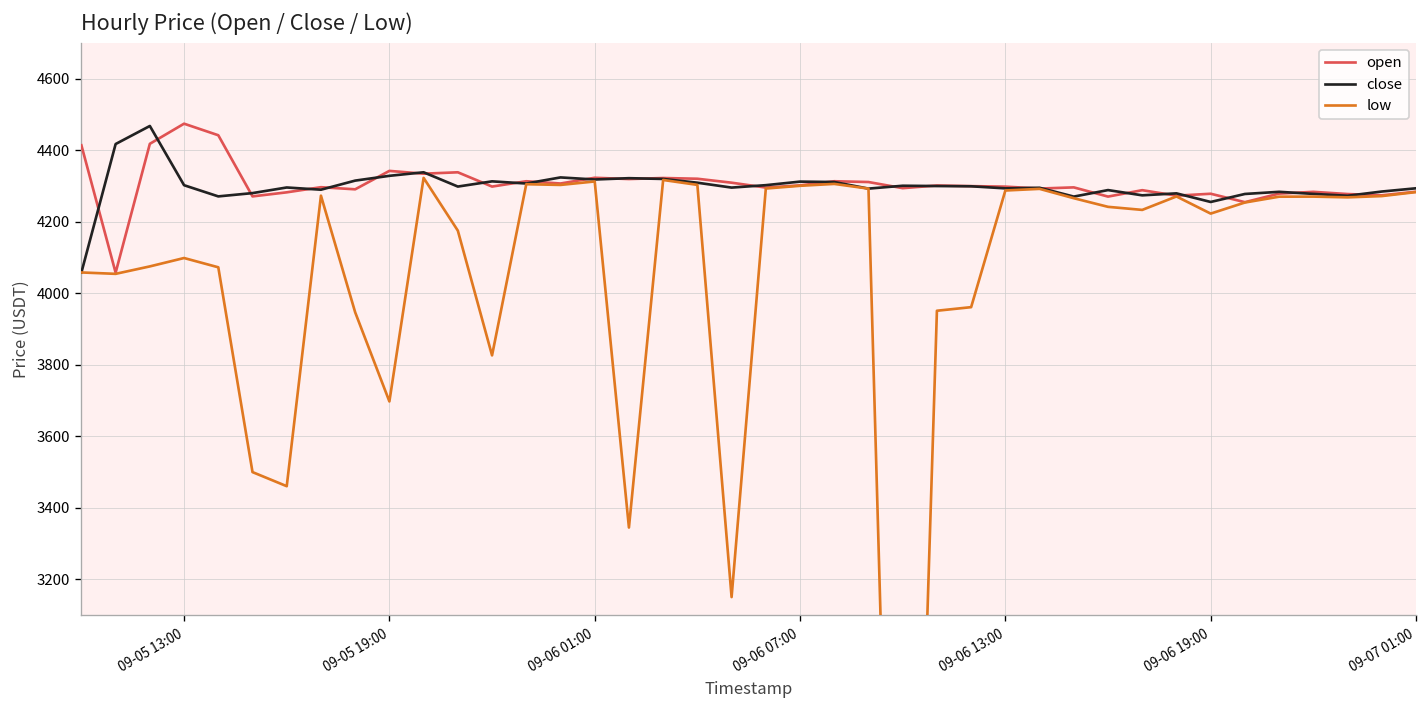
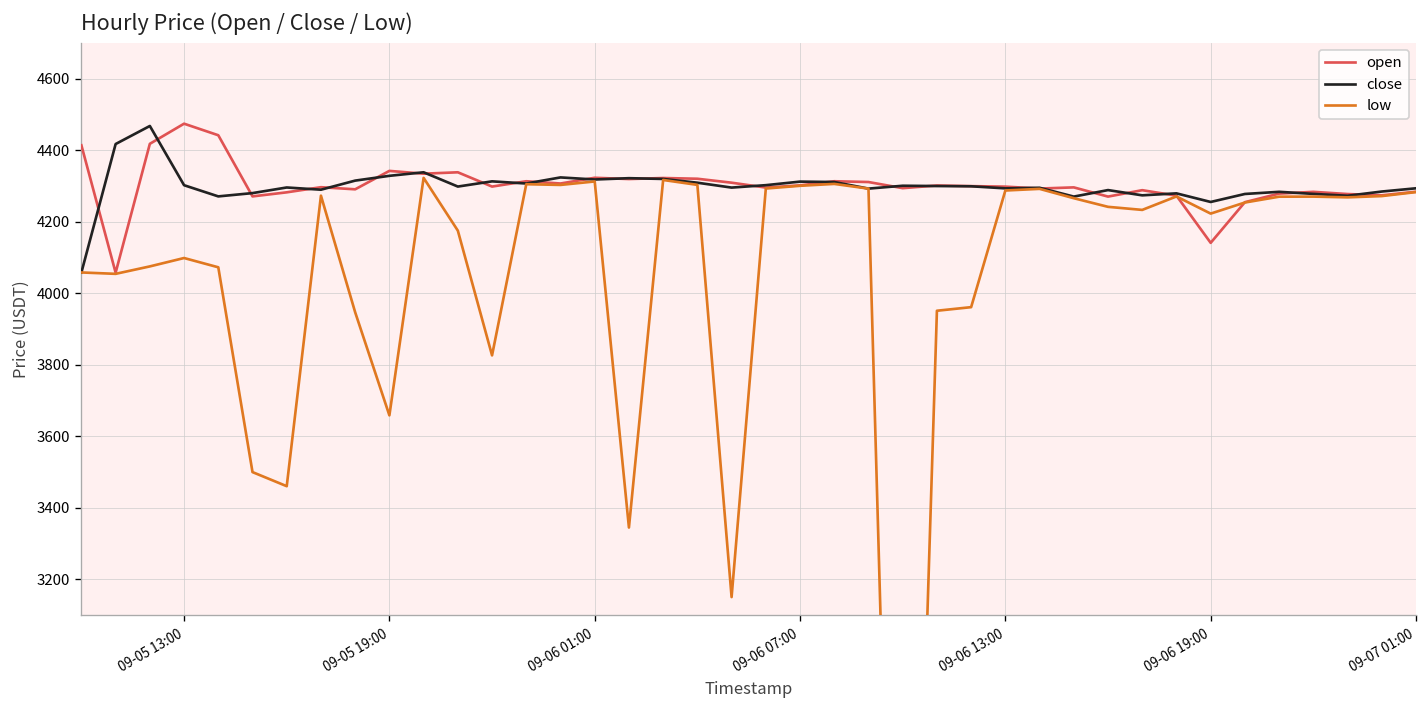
  {
    "open": {
      "09-05 13:00": 4470,
      "09-05 19:00": 4340,
-     "09-06 19:00": 4280
+     "09-06 19:00": 4140
    },
    "close": {
      "09-05 13:00": 4300,
      "09-05 19:00": 4330,
      "09-06 07:00": 4310,
      "09-06 19:00": 4260,
      "09-07 01:00": 4290
    },
    "low": {
      "09-05 13:00": 4100,
-     "09-05 19:00": 3700,
+     "09-05 19:00": 3660,
      "09-06 19:00": 4220
    }
  }
